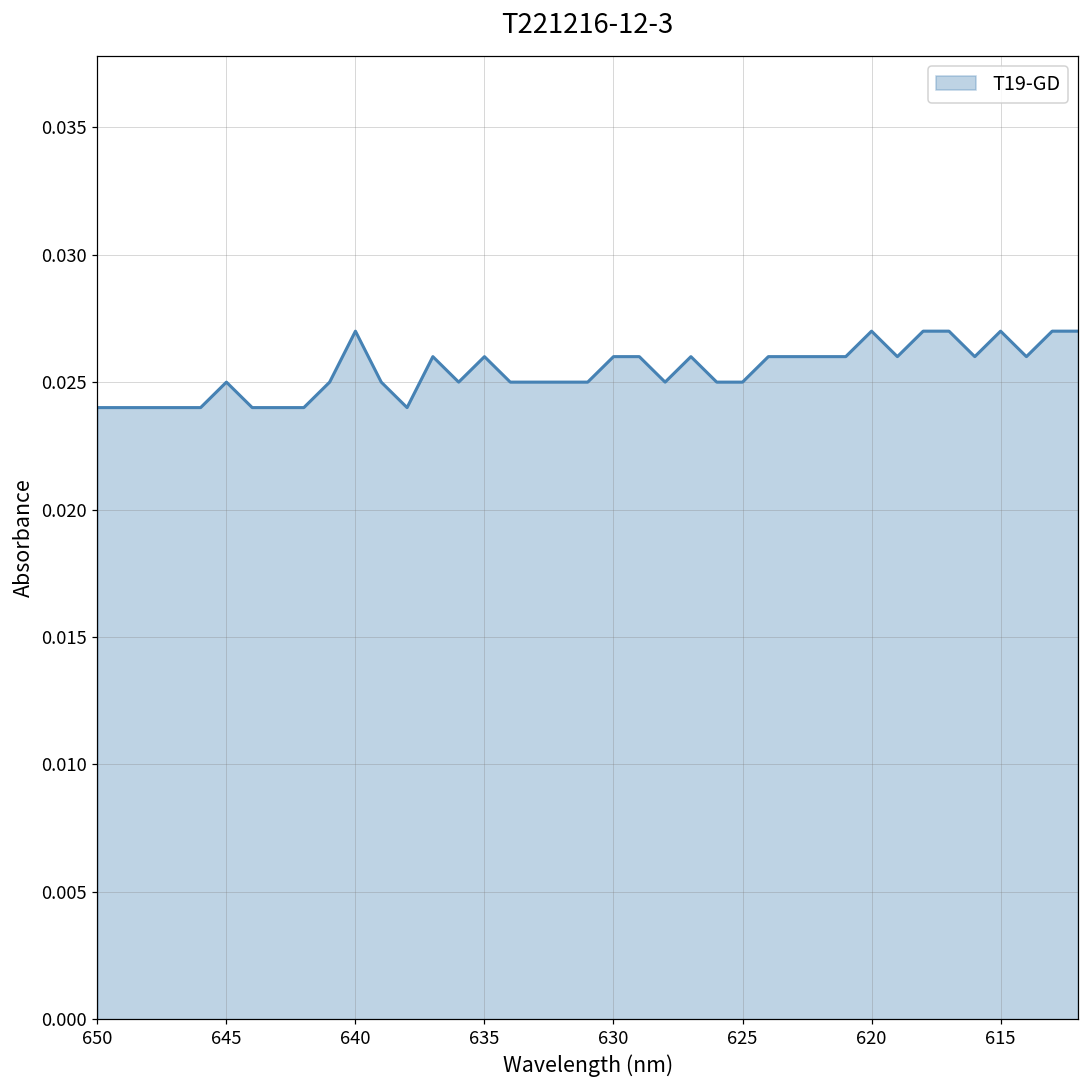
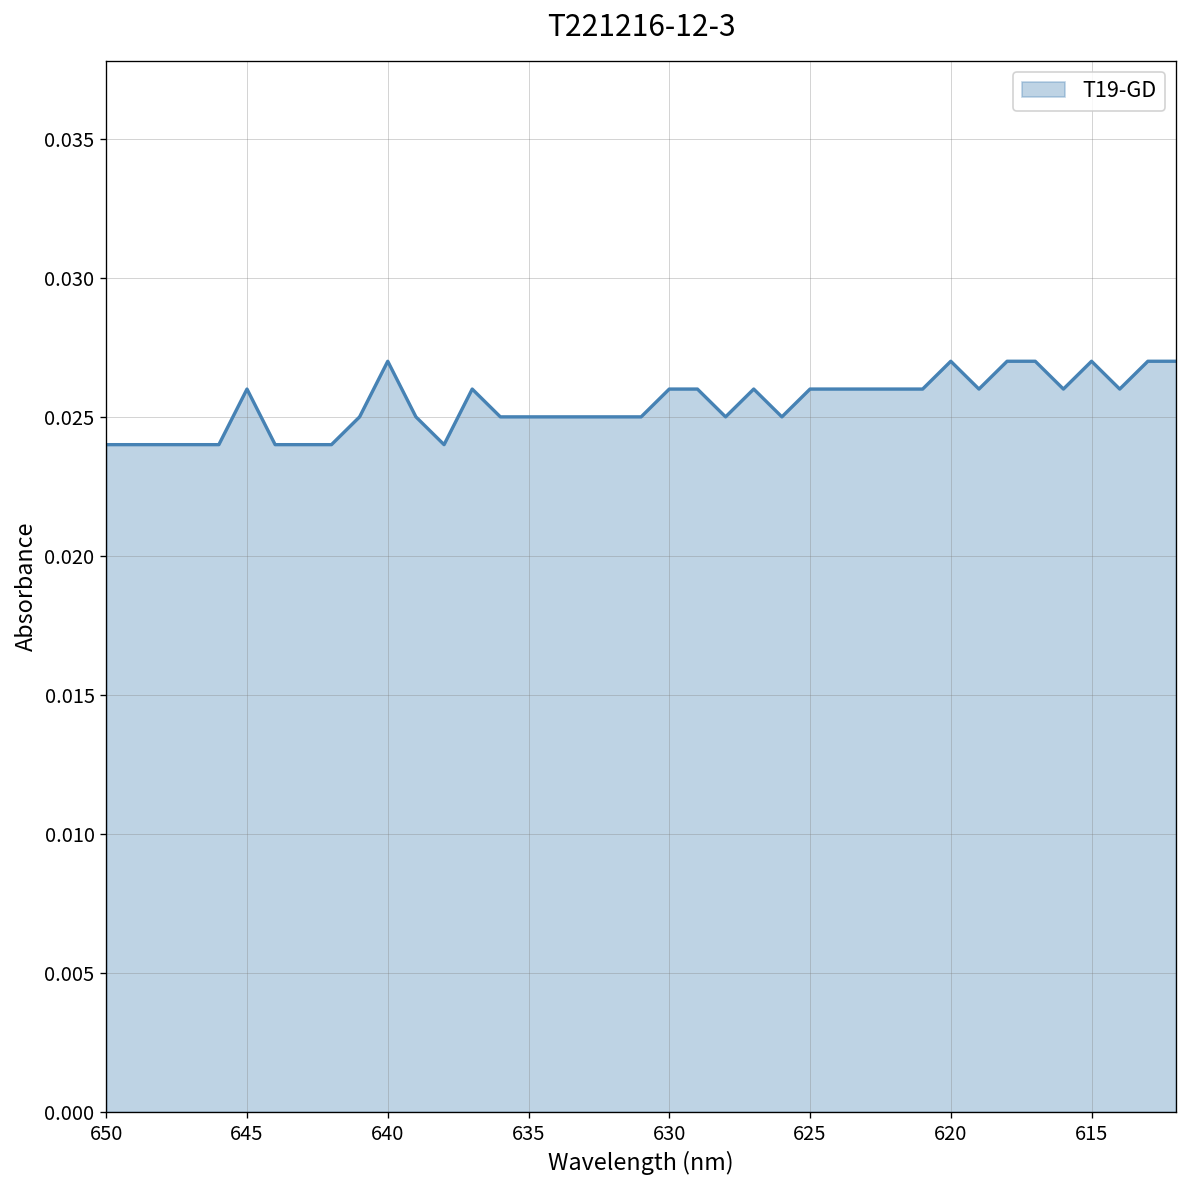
  {
    "650": 0.024,
-   "645": 0.025,
+   "645": 0.026,
    "640": 0.027,
-   "635": 0.026,
+   "635": 0.025,
    "630": 0.026,
-   "625": 0.025,
+   "625": 0.026,
    "620": 0.027,
    "615": 0.027
  }
